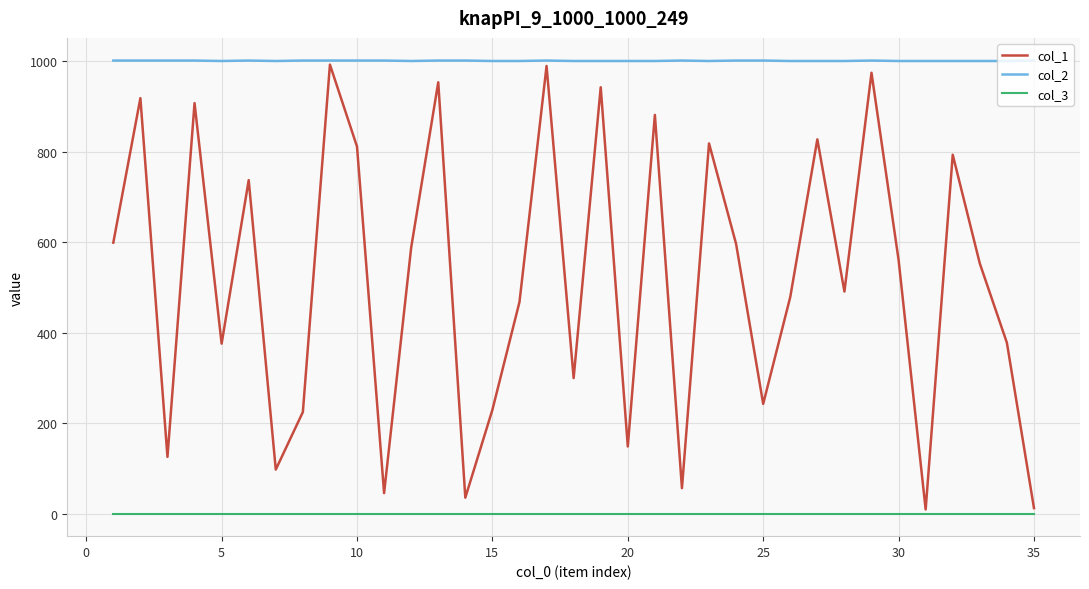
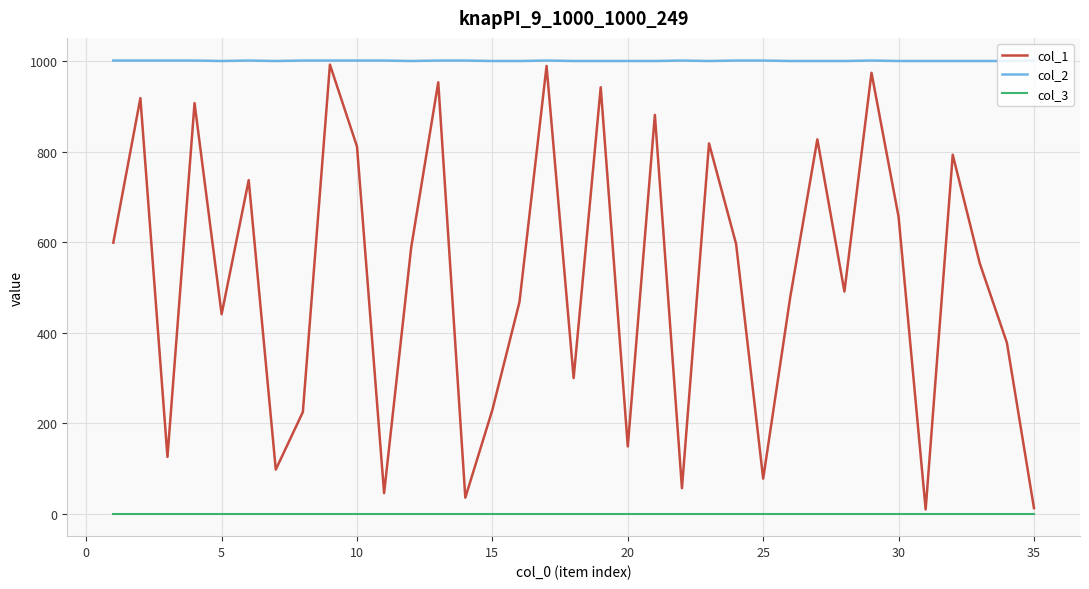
  {
    "col_1": {
-     "5": 380,
+     "5": 440,
      "10": 810,
      "15": 230,
      "20": 150,
-     "25": 240,
-     "30": 560,
+     "25": 80,
+     "30": 660,
      "35": 10
    },
    "col_2": {
      "5": 1000,
      "10": 1000,
      "15": 1000,
      "20": 1000,
      "25": 1000,
      "30": 1000
    },
    "col_3": {
      "5": 0,
      "10": 0,
      "15": 0,
      "20": 0,
      "25": 0,
      "30": 0,
      "35": 0
    }
  }
